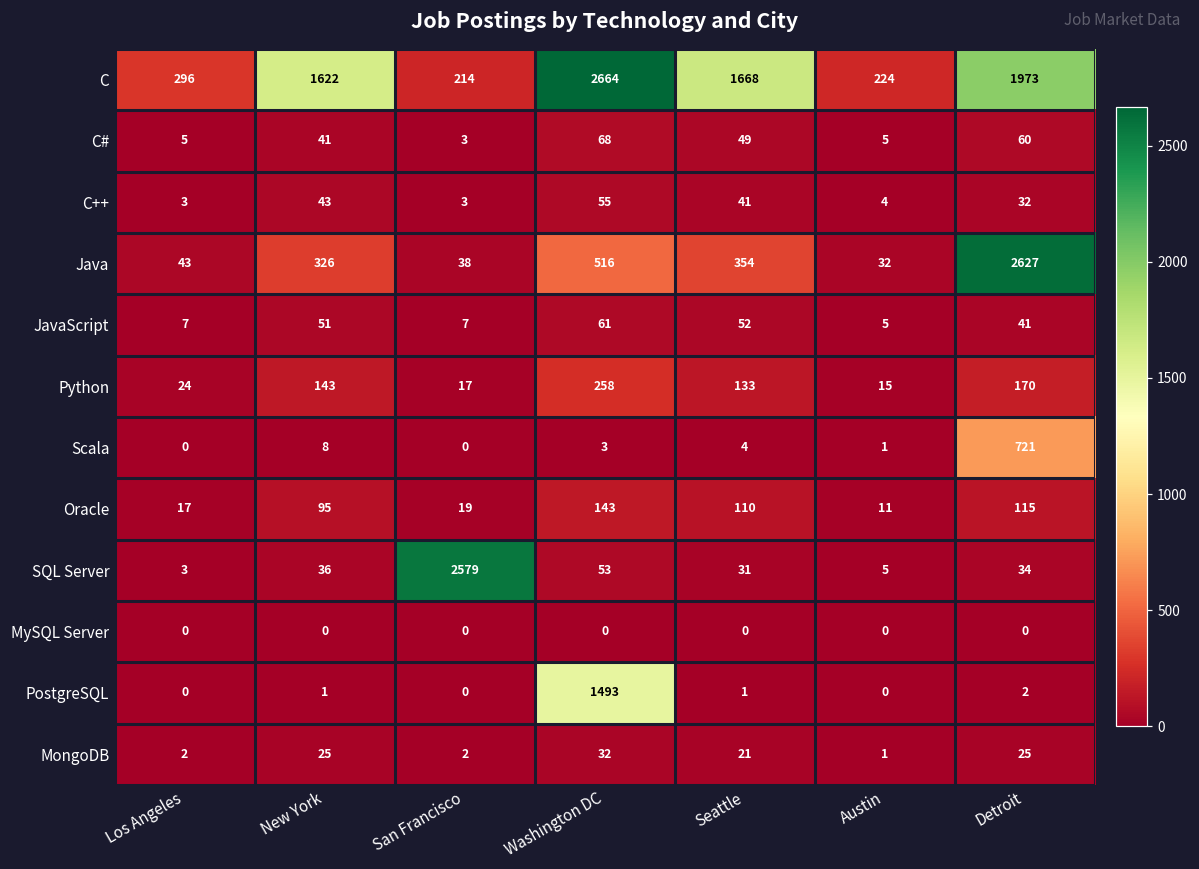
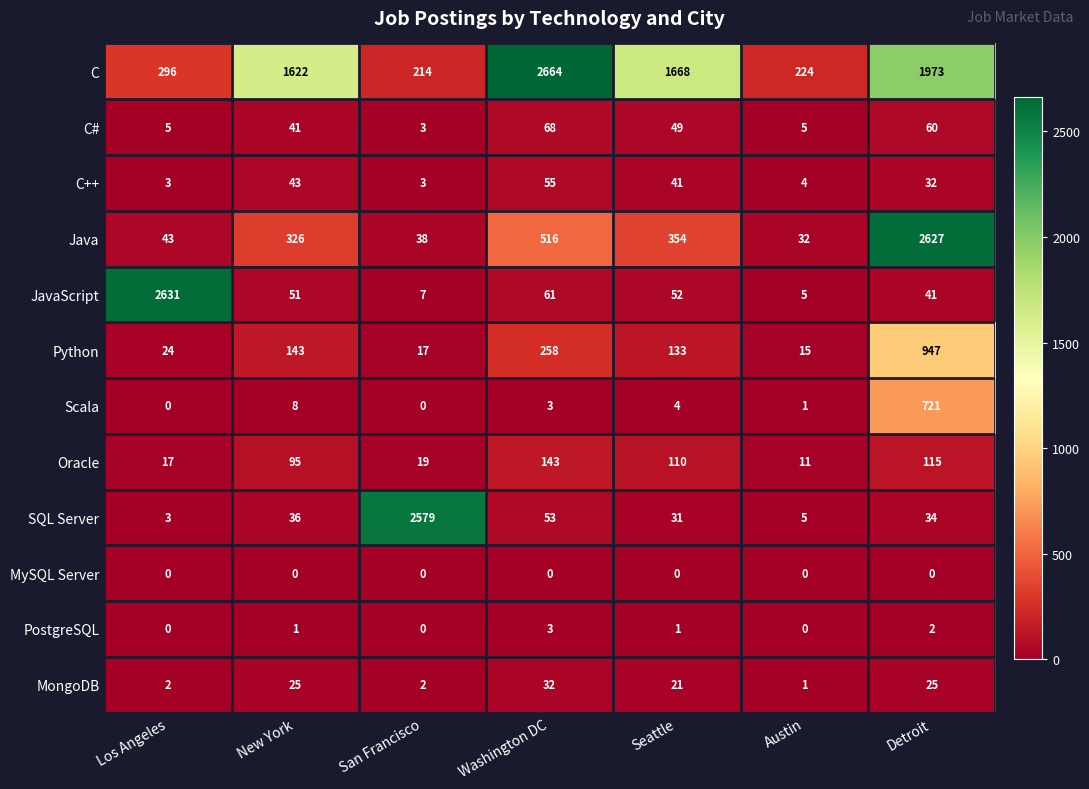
  {
    "C": {
      "Los Angeles": 296,
      "New York": 1622,
      "San Francisco": 214,
      "Washington DC": 2664,
      "Seattle": 1668,
      "Austin": 224,
      "Detroit": 1973
    },
    "C#": {
      "Los Angeles": 5,
      "New York": 41,
      "San Francisco": 3,
      "Washington DC": 68,
      "Seattle": 49,
      "Austin": 5,
      "Detroit": 60
    },
    "C++": {
      "Los Angeles": 3,
      "New York": 43,
      "San Francisco": 3,
      "Washington DC": 55,
      "Seattle": 41,
      "Austin": 4,
      "Detroit": 32
    },
    "Java": {
      "Los Angeles": 43,
      "New York": 326,
      "San Francisco": 38,
      "Washington DC": 516,
      "Seattle": 354,
      "Austin": 32,
      "Detroit": 2627
    },
    "JavaScript": {
-     "Los Angeles": 7,
+     "Los Angeles": 2631,
      "New York": 51,
      "San Francisco": 7,
      "Washington DC": 61,
      "Seattle": 52,
      "Austin": 5,
      "Detroit": 41
    },
    "Python": {
      "Los Angeles": 24,
      "New York": 143,
      "San Francisco": 17,
      "Washington DC": 258,
      "Seattle": 133,
      "Austin": 15,
-     "Detroit": 170
+     "Detroit": 947
    },
    "Scala": {
      "Los Angeles": 0,
      "New York": 8,
      "San Francisco": 0,
      "Washington DC": 3,
      "Seattle": 4,
      "Austin": 1,
      "Detroit": 721
    },
    "Oracle": {
      "Los Angeles": 17,
      "New York": 95,
      "San Francisco": 19,
      "Washington DC": 143,
      "Seattle": 110,
      "Austin": 11,
      "Detroit": 115
    },
    "SQL Server": {
      "Los Angeles": 3,
      "New York": 36,
      "San Francisco": 2579,
      "Washington DC": 53,
      "Seattle": 31,
      "Austin": 5,
      "Detroit": 34
    },
    "MySQL Server": {
      "Los Angeles": 0,
      "New York": 0,
      "San Francisco": 0,
      "Washington DC": 0,
      "Seattle": 0,
      "Austin": 0,
      "Detroit": 0
    },
    "PostgreSQL": {
      "Los Angeles": 0,
      "New York": 1,
      "San Francisco": 0,
-     "Washington DC": 1493,
+     "Washington DC": 3,
      "Seattle": 1,
      "Austin": 0,
      "Detroit": 2
    },
    "MongoDB": {
      "Los Angeles": 2,
      "New York": 25,
      "San Francisco": 2,
      "Washington DC": 32,
      "Seattle": 21,
      "Austin": 1,
      "Detroit": 25
    }
  }
